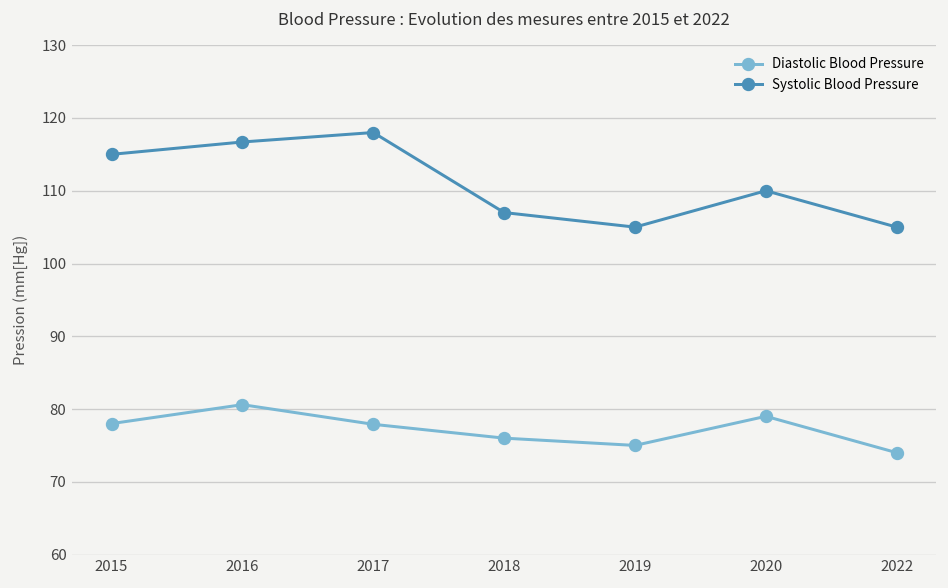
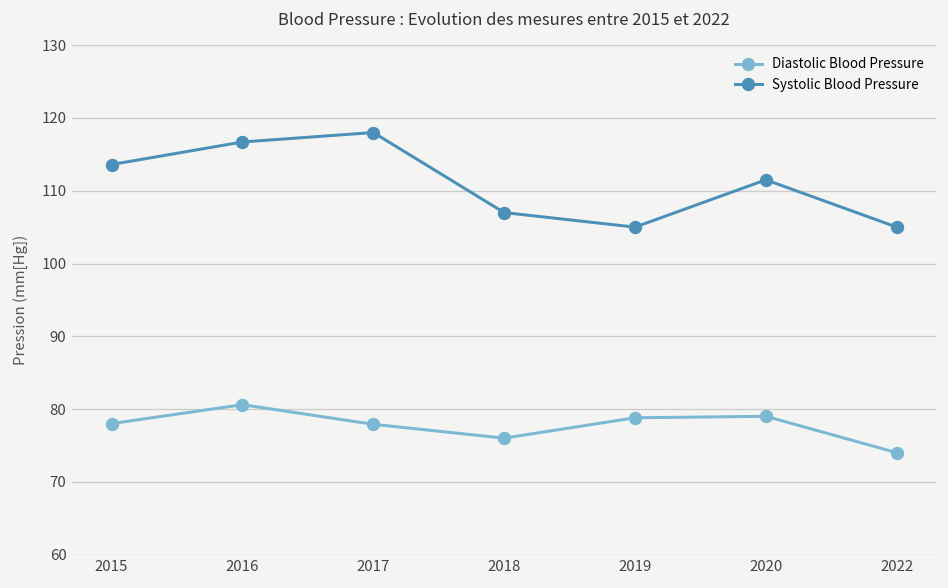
  {
    "Diastolic Blood Pressure": {
      "2015": 78,
      "2016": 81,
      "2017": 78,
      "2018": 76,
-     "2019": 75,
+     "2019": 79,
      "2020": 79,
      "2022": 74
    },
    "Systolic Blood Pressure": {
-     "2015": 115,
+     "2015": 114,
      "2016": 117,
      "2017": 118,
      "2018": 107,
      "2019": 105,
-     "2020": 110,
+     "2020": 112,
      "2022": 105
    }
  }
